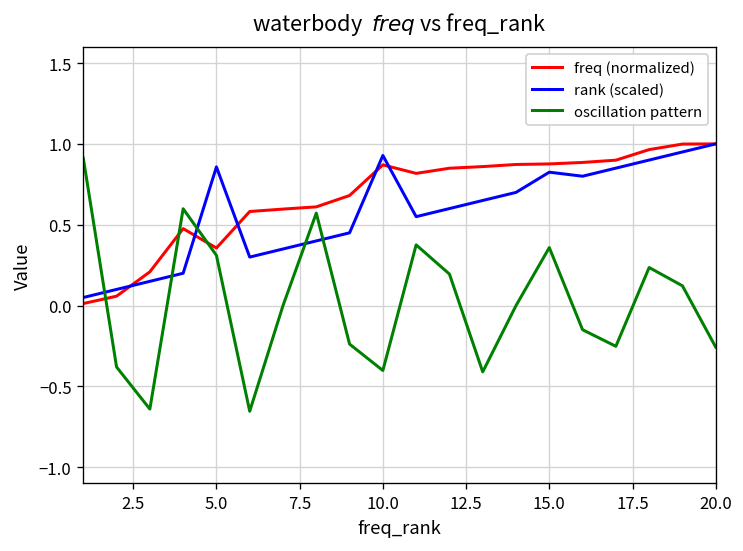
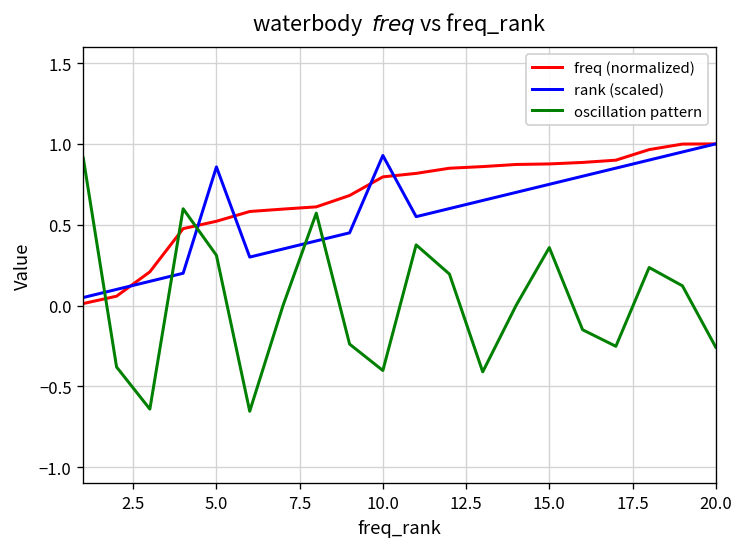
  {
    "freq (normalized)": {
-     "5.0": 0.36,
-     "10.0": 0.87,
+     "5.0": 0.52,
+     "10.0": 0.80,
      "15.0": 0.88
    },
    "rank (scaled)": {
      "5.0": 0.86,
      "10.0": 0.93,
-     "15.0": 0.83
+     "15.0": 0.75
    },
    "oscillation pattern": {
      "5.0": 0.31,
      "10.0": -0.40,
      "15.0": 0.36,
      "20.0": -0.26
    }
  }
